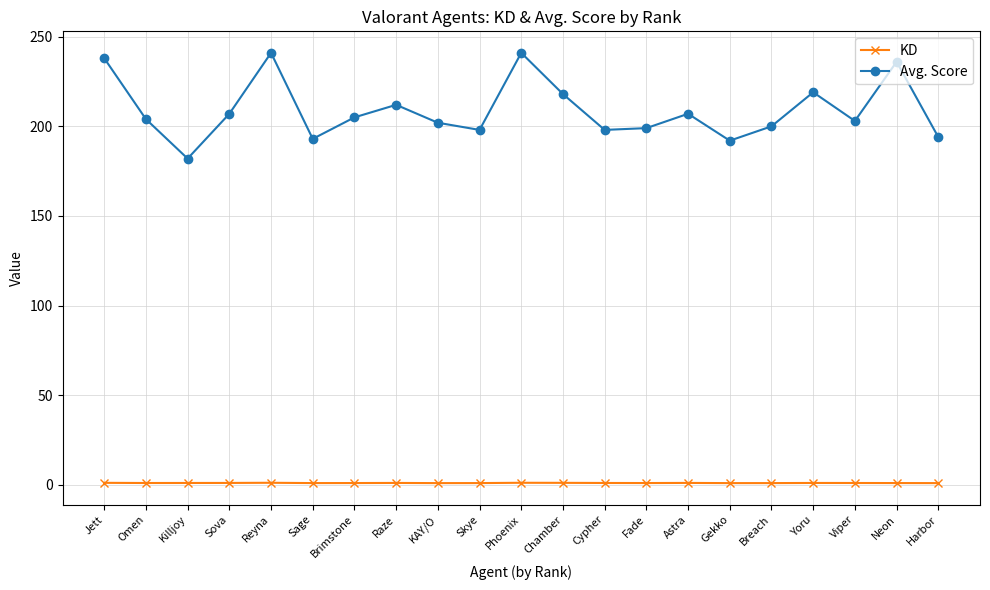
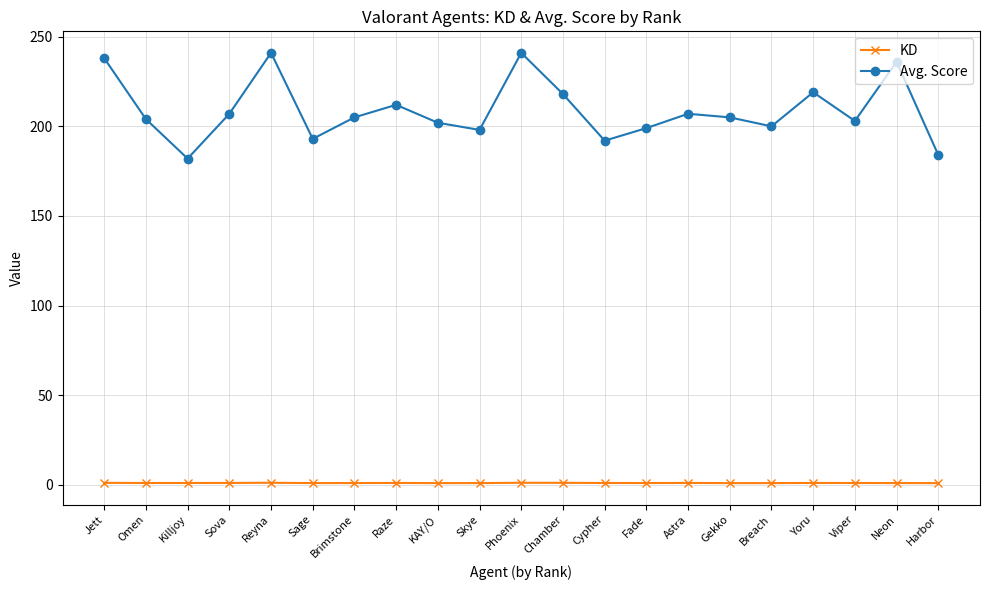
  {
    "KD": {
      "Jett": 1,
      "Omen": 1,
      "Killjoy": 1,
      "Sova": 1,
      "Reyna": 1,
      "Sage": 1,
      "Brimstone": 1,
      "Raze": 1,
      "KAY/O": 1,
      "Skye": 1,
      "Phoenix": 1,
      "Chamber": 1,
      "Cypher": 1,
      "Fade": 1,
      "Astra": 1,
      "Gekko": 1,
      "Breach": 1,
      "Yoru": 1,
      "Viper": 1,
      "Neon": 1,
      "Harbor": 1
    },
    "Avg. Score": {
      "Jett": 238,
      "Omen": 204,
      "Killjoy": 182,
      "Sova": 207,
      "Reyna": 241,
      "Sage": 193,
      "Brimstone": 205,
      "Raze": 212,
      "KAY/O": 202,
      "Skye": 198,
      "Phoenix": 241,
      "Chamber": 218,
-     "Cypher": 198,
+     "Cypher": 192,
      "Fade": 199,
      "Astra": 207,
-     "Gekko": 192,
+     "Gekko": 205,
      "Breach": 200,
      "Yoru": 219,
      "Viper": 203,
-     "Harbor": 194
+     "Harbor": 184
    }
  }
